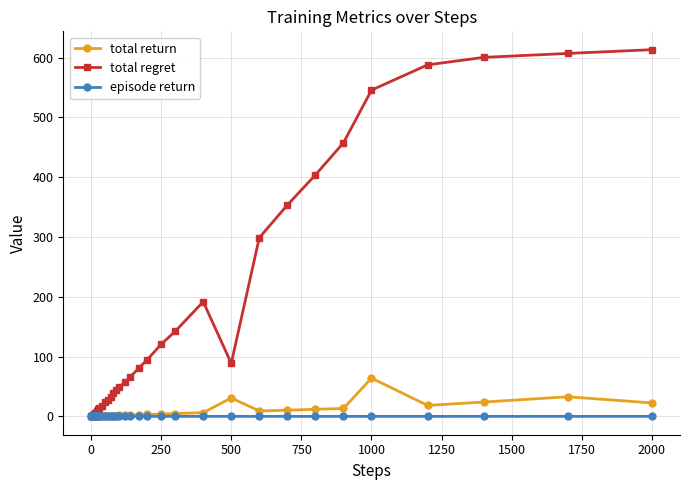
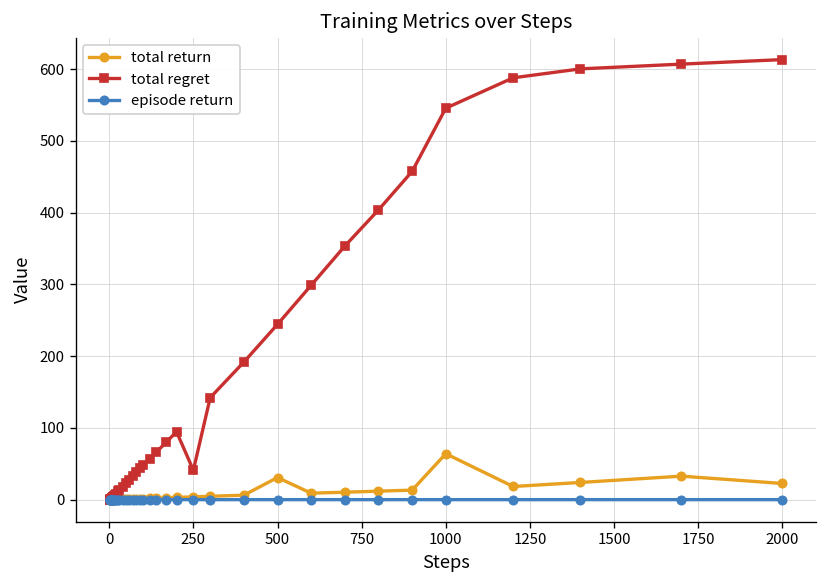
  {
    "total return": {
      "500": 30,
      "1000": 60,
      "2000": 20
    },
    "total regret": {
-     "250": 120,
-     "500": 90,
+     "250": 40,
+     "500": 240,
      "1000": 550,
      "2000": 610
    },
    "episode return": {
      "500": 0,
      "1000": 0,
      "2000": 0
    }
  }
